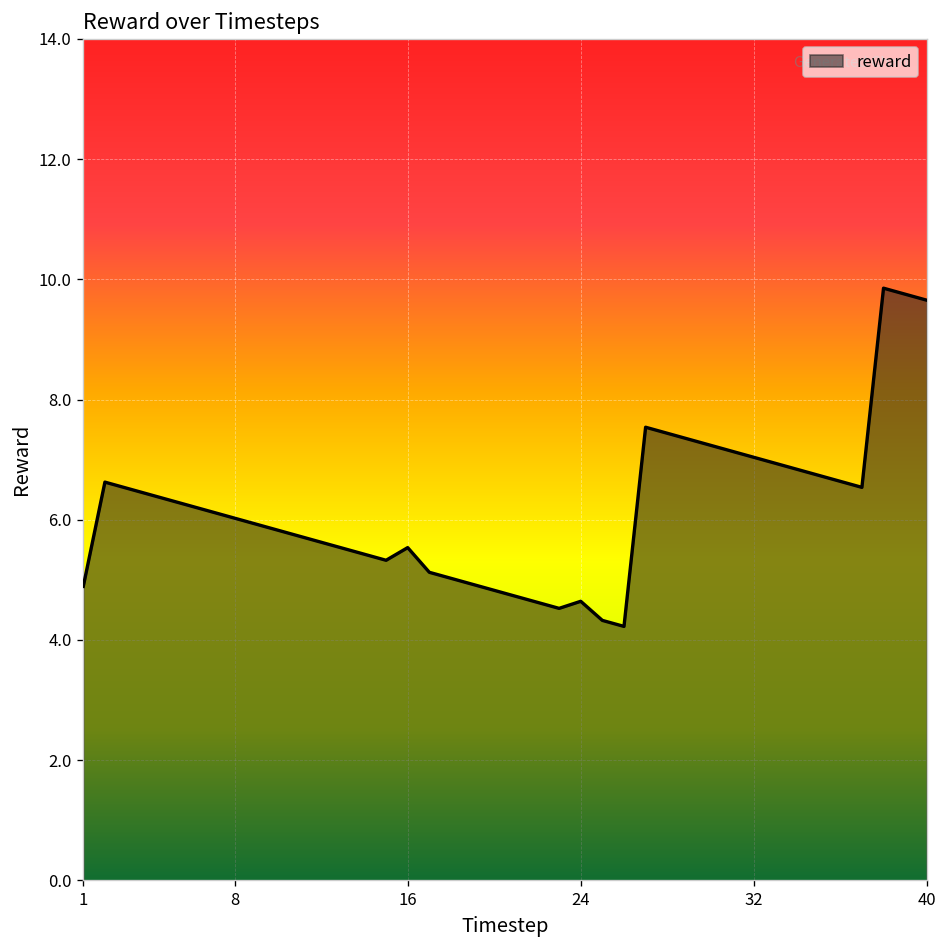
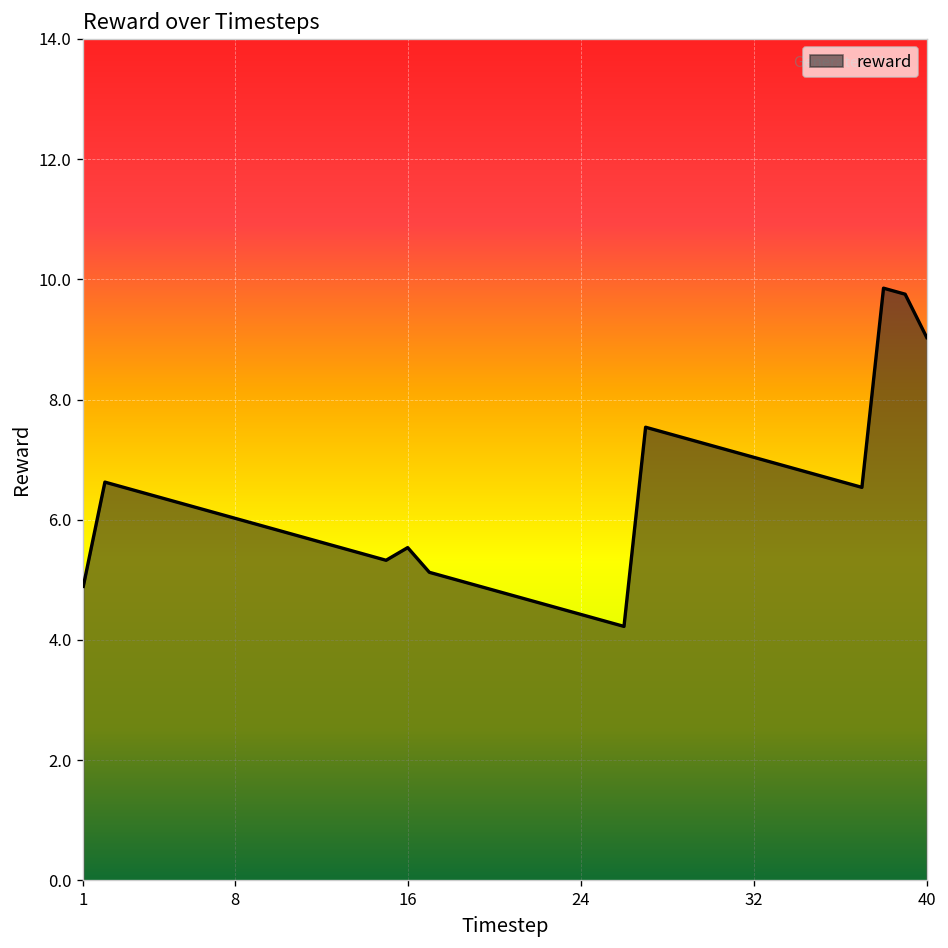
  {
    "1": 4.9,
    "8": 6.0,
    "16": 5.5,
-   "24": 4.6,
+   "24": 4.4,
    "32": 7.0,
-   "40": 9.7
+   "40": 9.0
  }
